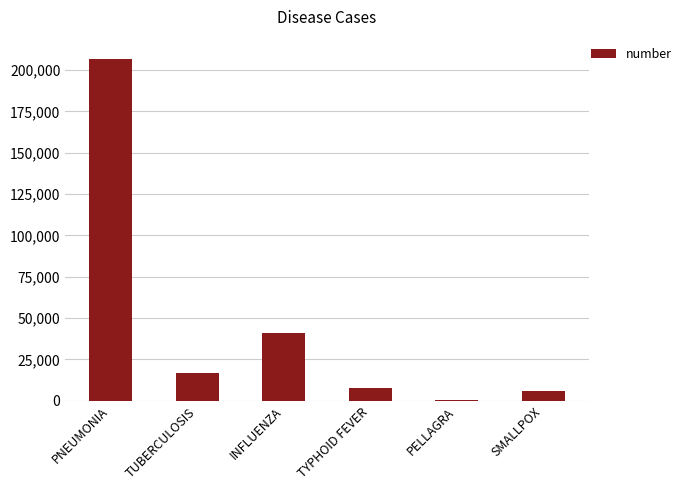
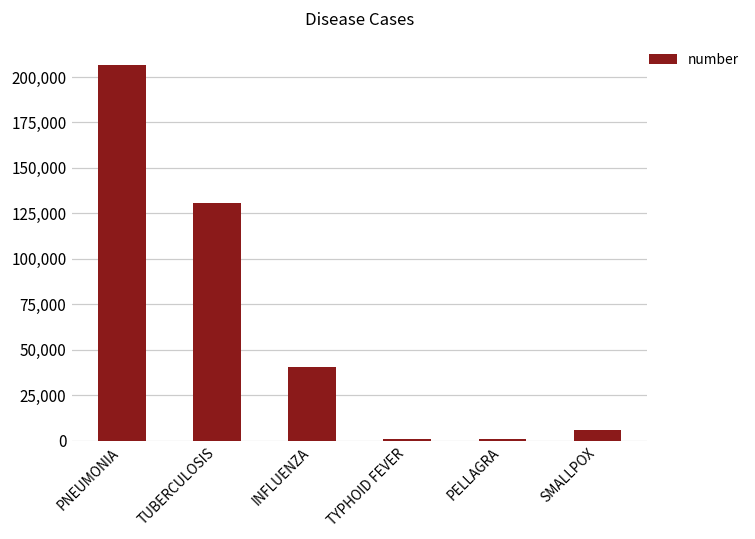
  {
    "PNEUMONIA": "206,000",
-   "TUBERCULOSIS": "17,000",
+   "TUBERCULOSIS": "131,000",
    "INFLUENZA": "41,000",
-   "TYPHOID FEVER": "8,000",
+   "TYPHOID FEVER": "1,000",
    "SMALLPOX": "6,000"
  }
